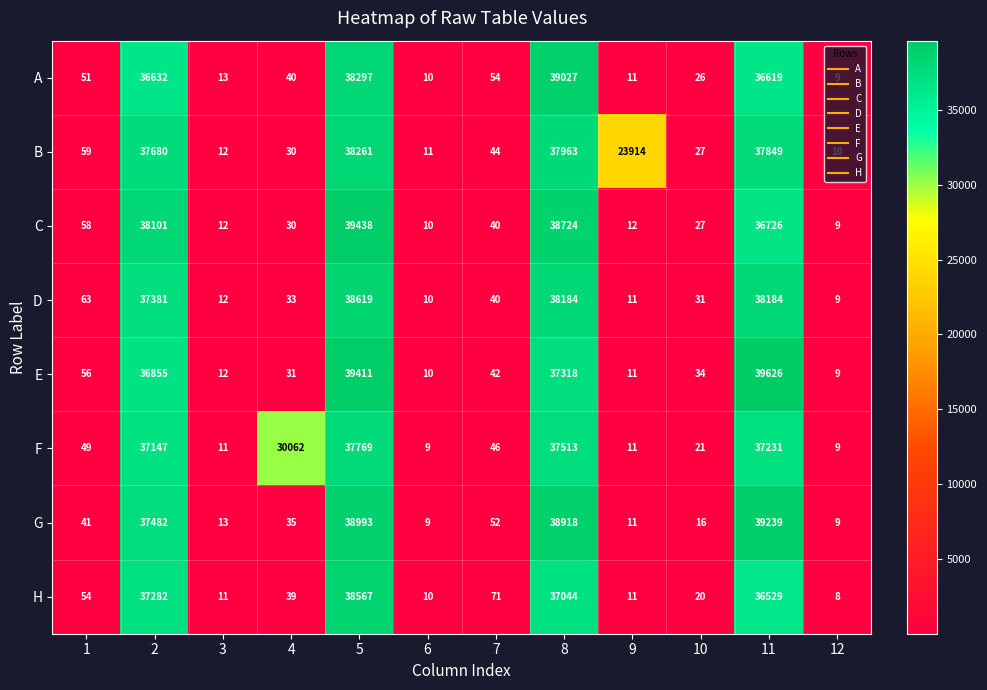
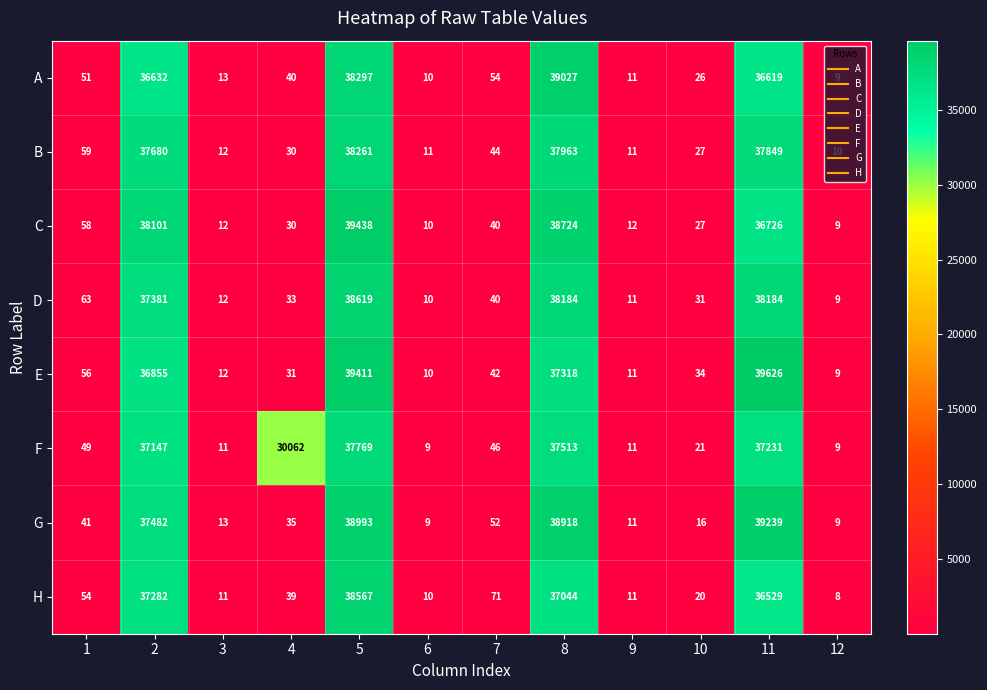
  {
    "A": {
      "1": 51,
      "2": 36632,
      "3": 13,
      "4": 40,
      "5": 38297,
      "6": 10,
      "7": 54,
      "8": 39027,
      "9": 11,
      "10": 26,
      "11": 36619
    },
    "B": {
      "1": 59,
      "2": 37680,
      "3": 12,
      "4": 30,
      "5": 38261,
      "6": 11,
      "7": 44,
      "8": 37963,
-     "9": 23914,
+     "9": 11,
      "10": 27,
      "11": 37849
    },
    "C": {
      "1": 58,
      "2": 38101,
      "3": 12,
      "4": 30,
      "5": 39438,
      "6": 10,
      "7": 40,
      "8": 38724,
      "9": 12,
      "10": 27,
      "11": 36726,
      "12": 9
    },
    "D": {
      "1": 63,
      "2": 37381,
      "3": 12,
      "4": 33,
      "5": 38619,
      "6": 10,
      "7": 40,
      "8": 38184,
      "9": 11,
      "10": 31,
      "11": 38184,
      "12": 9
    },
    "E": {
      "1": 56,
      "2": 36855,
      "3": 12,
      "4": 31,
      "5": 39411,
      "6": 10,
      "7": 42,
      "8": 37318,
      "9": 11,
      "10": 34,
      "11": 39626,
      "12": 9
    },
    "F": {
      "1": 49,
      "2": 37147,
      "3": 11,
      "4": 30062,
      "5": 37769,
      "6": 9,
      "7": 46,
      "8": 37513,
      "9": 11,
      "10": 21,
      "11": 37231,
      "12": 9
    },
    "G": {
      "1": 41,
      "2": 37482,
      "3": 13,
      "4": 35,
      "5": 38993,
      "6": 9,
      "7": 52,
      "8": 38918,
      "9": 11,
      "10": 16,
      "11": 39239,
      "12": 9
    },
    "H": {
      "1": 54,
      "2": 37282,
      "3": 11,
      "4": 39,
      "5": 38567,
      "6": 10,
      "7": 71,
      "8": 37044,
      "9": 11,
      "10": 20,
      "11": 36529,
      "12": 8
    }
  }
